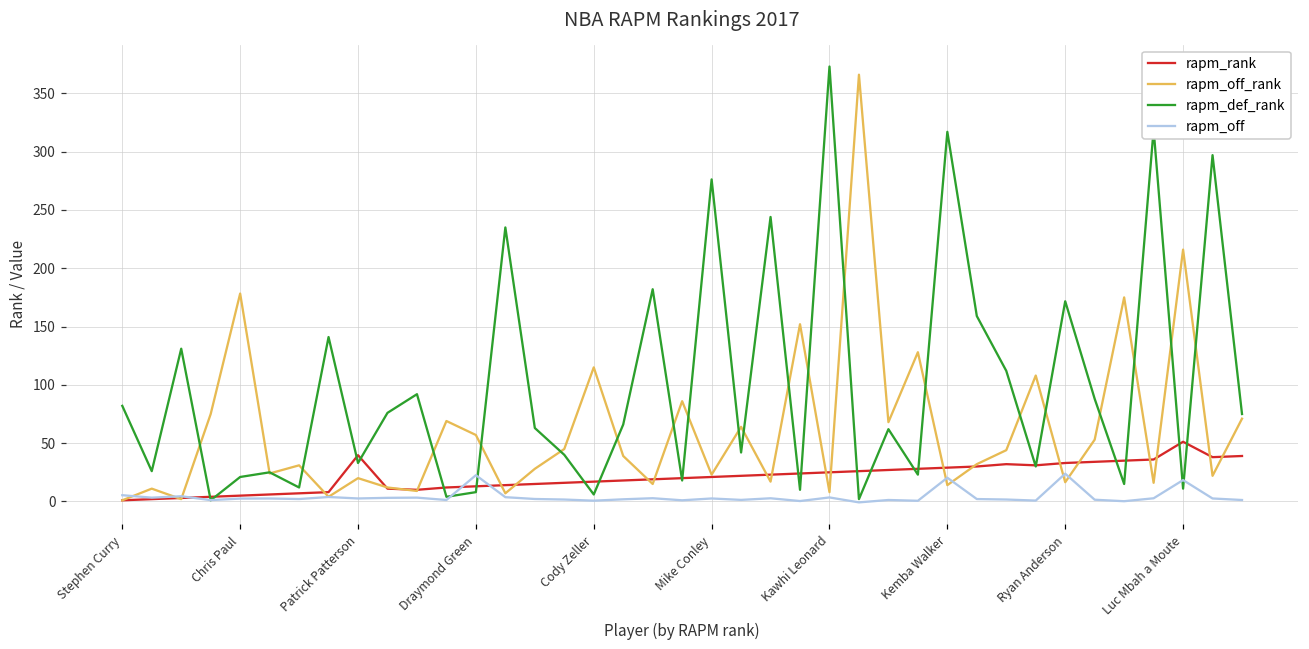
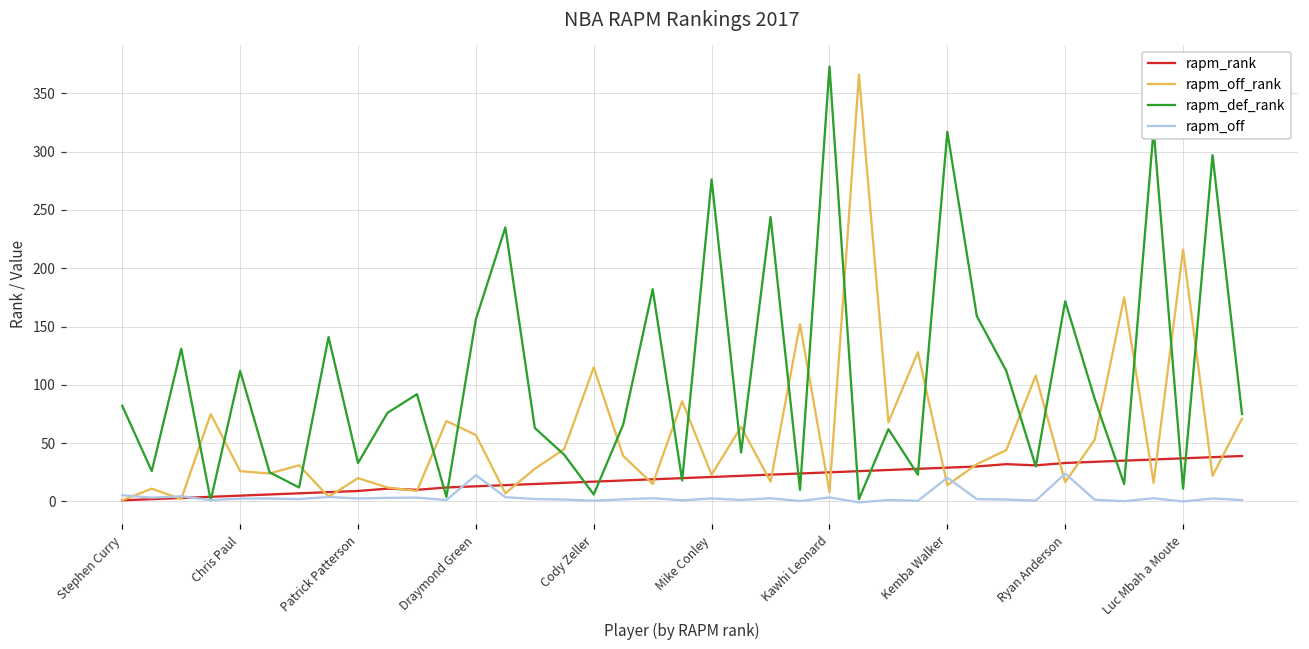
  {
    "rapm_rank": {
      "Chris Paul": 5,
-     "Patrick Patterson": 40,
+     "Patrick Patterson": 9,
      "Draymond Green": 13,
      "Cody Zeller": 17,
      "Kawhi Leonard": 25,
      "Kemba Walker": 29,
      "Ryan Anderson": 33,
-     "Luc Mbah a Moute": 51
+     "Luc Mbah a Moute": 37
    },
    "rapm_off_rank": {
-     "Chris Paul": 178,
+     "Chris Paul": 26,
      "Patrick Patterson": 20,
      "Draymond Green": 57,
      "Cody Zeller": 115,
      "Kawhi Leonard": 8,
      "Kemba Walker": 14,
      "Ryan Anderson": 17,
      "Luc Mbah a Moute": 216
    },
    "rapm_def_rank": {
      "Stephen Curry": 82,
-     "Chris Paul": 21,
+     "Chris Paul": 112,
      "Patrick Patterson": 33,
-     "Draymond Green": 8,
+     "Draymond Green": 156,
      "Cody Zeller": 6,
      "Mike Conley": 276,
      "Kawhi Leonard": 373,
      "Kemba Walker": 317,
      "Ryan Anderson": 172,
      "Luc Mbah a Moute": 11
    },
    "rapm_off": {
      "Stephen Curry": 5,
      "Chris Paul": 2,
      "Patrick Patterson": 3,
      "Draymond Green": 23,
      "Cody Zeller": 1,
      "Mike Conley": 3,
      "Kawhi Leonard": 3,
      "Kemba Walker": 20,
      "Ryan Anderson": 24,
-     "Luc Mbah a Moute": 18
+     "Luc Mbah a Moute": 0
    }
  }
